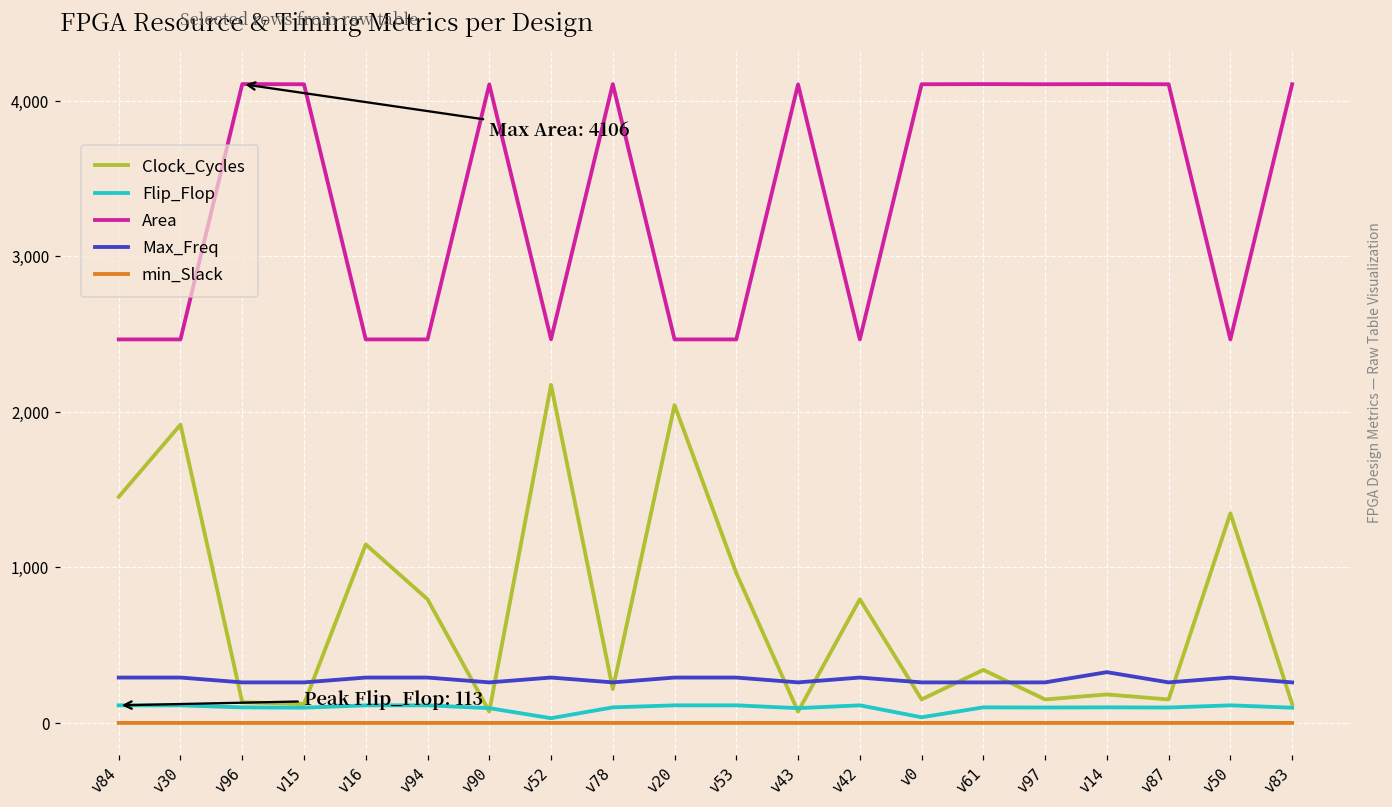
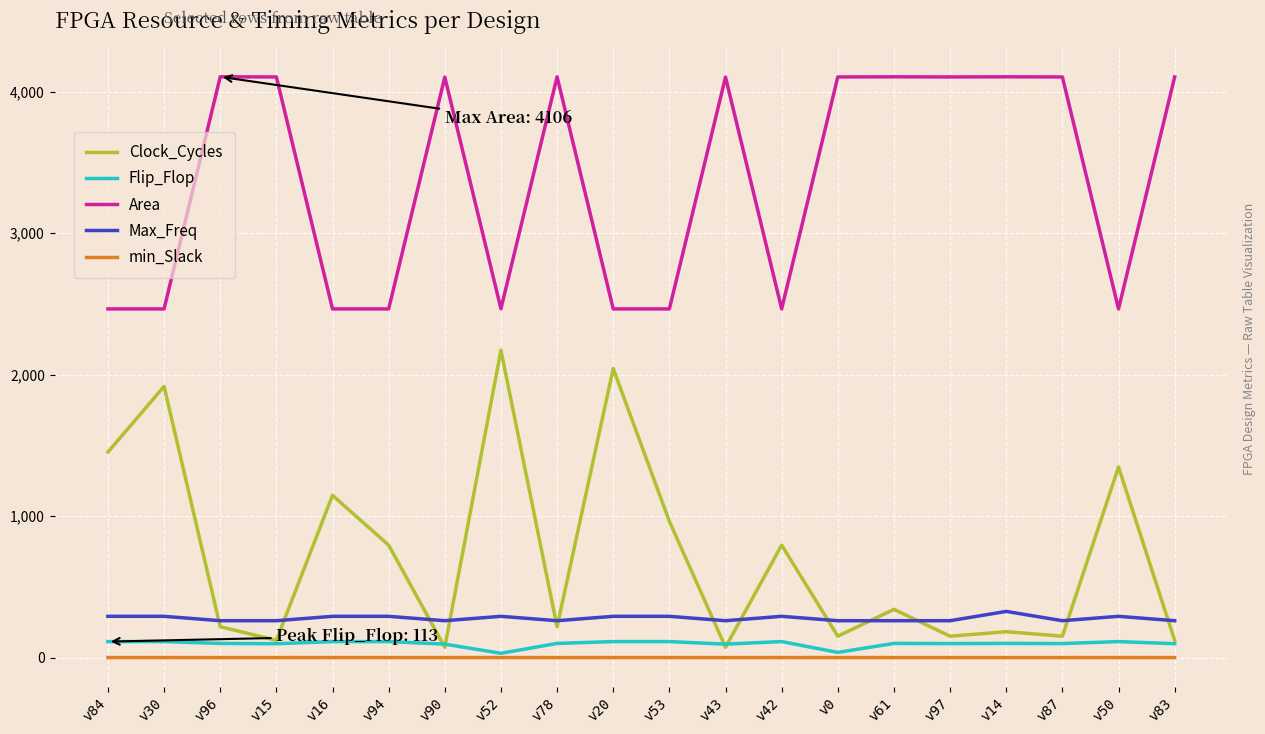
  {
    "Clock_Cycles": {
      "v84": "1,450",
      "v30": "1,920",
-     "v96": "130",
+     "v96": "220",
      "v16": "1,150",
      "v94": "800",
      "v90": "70",
      "v52": "2,170",
      "v78": "220",
      "v20": "2,040",
      "v53": "960",
      "v43": "70",
      "v42": "800",
      "v0": "150",
      "v61": "340",
      "v97": "150",
      "v14": "180",
      "v87": "150",
      "v50": "1,350",
      "v83": "120"
    },
    "Flip_Flop": {
      "v84": "110",
      "v90": "100",
      "v52": "30",
      "v78": "100",
      "v20": "110",
      "v53": "110",
      "v43": "100",
      "v42": "110",
      "v0": "40",
      "v61": "100",
      "v97": "100",
      "v14": "100",
      "v87": "100",
      "v50": "110",
      "v83": "100"
    },
    "Area": {
      "v84": "2,470",
      "v30": "2,470",
      "v96": "4,110",
      "v16": "2,470",
      "v94": "2,470",
      "v52": "2,470",
      "v20": "2,470",
      "v53": "2,470",
      "v43": "4,100",
      "v42": "2,470",
      "v0": "4,110",
      "v61": "4,110",
      "v97": "4,110",
      "v14": "4,110",
      "v87": "4,110",
      "v50": "2,470",
      "v83": "4,110"
    },
    "Max_Freq": {
      "v84": "290",
      "v30": "290",
      "v96": "260",
      "v15": "260",
      "v16": "290",
      "v94": "290",
      "v90": "260",
      "v52": "290",
      "v78": "260",
      "v20": "290",
      "v53": "290",
      "v43": "260",
      "v42": "290",
      "v0": "260",
      "v61": "260",
      "v97": "260",
      "v14": "330",
      "v87": "260",
      "v50": "290",
      "v83": "260"
    },
    "min_Slack": {
      "v84": "0",
      "v30": "0",
      "v96": "0",
      "v15": "0",
      "v16": "0",
      "v94": "0",
      "v90": "0",
      "v52": "0",
      "v78": "0",
      "v20": "0",
      "v53": "0",
      "v43": "0",
      "v42": "0",
      "v0": "0",
      "v61": "0",
      "v97": "0",
      "v14": "0",
      "v87": "0",
      "v50": "0",
      "v83": "0"
    }
  }
